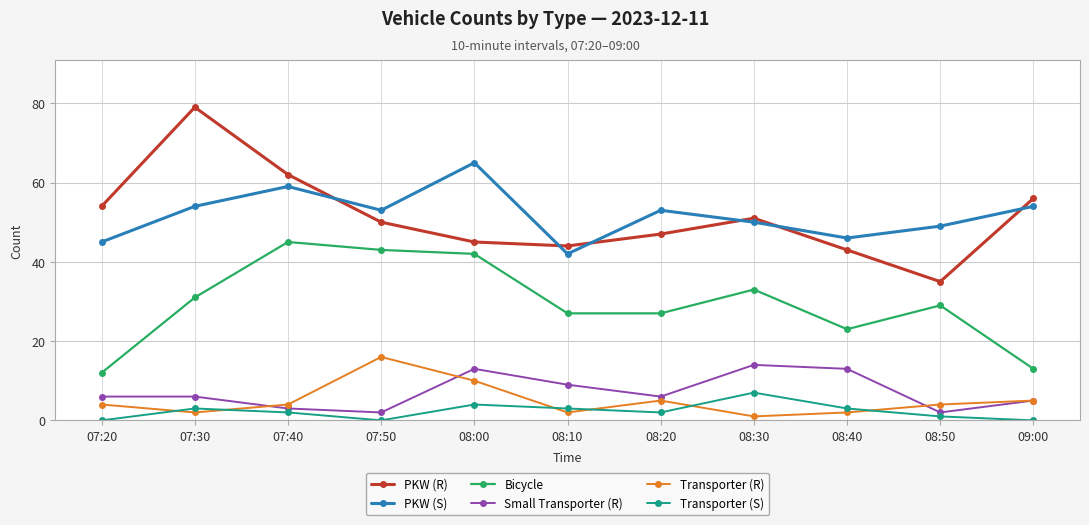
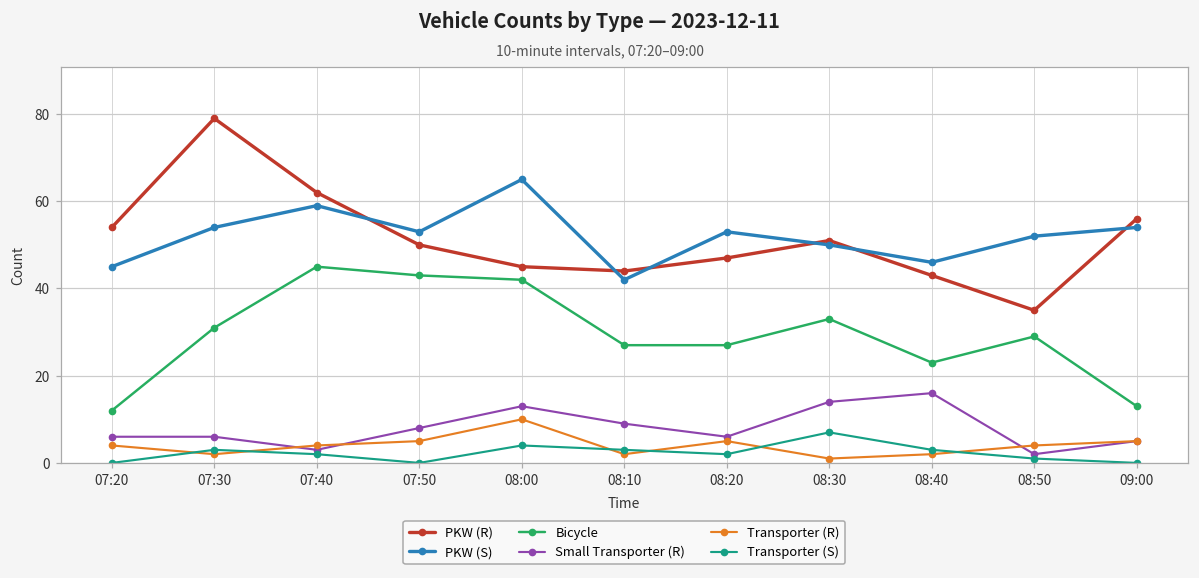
  {
    "PKW (R)": {
      "07:20": 54,
      "07:30": 79,
      "07:40": 62,
      "07:50": 50,
      "08:00": 45,
      "08:10": 44,
      "08:20": 47,
      "08:30": 51,
      "08:40": 43,
      "08:50": 35,
      "09:00": 56
    },
    "PKW (S)": {
      "07:20": 45,
      "07:30": 54,
      "07:40": 59,
      "07:50": 53,
      "08:00": 65,
      "08:10": 42,
      "08:20": 53,
      "08:30": 50,
      "08:40": 46,
-     "08:50": 49,
+     "08:50": 52,
      "09:00": 54
    },
    "Small Transporter (R)": {
      "07:20": 6,
      "07:30": 6,
      "07:40": 3,
-     "07:50": 2,
+     "07:50": 8,
      "08:00": 13,
      "08:10": 9,
      "08:20": 6,
      "08:30": 14,
-     "08:40": 13,
+     "08:40": 16,
      "08:50": 2
    },
    "Transporter (R)": {
      "07:20": 4,
      "07:30": 2,
      "07:40": 4,
-     "07:50": 16,
+     "07:50": 5,
      "08:00": 10,
      "08:10": 2,
      "08:20": 5,
      "08:30": 1,
      "08:40": 2,
      "08:50": 4
    }
  }
